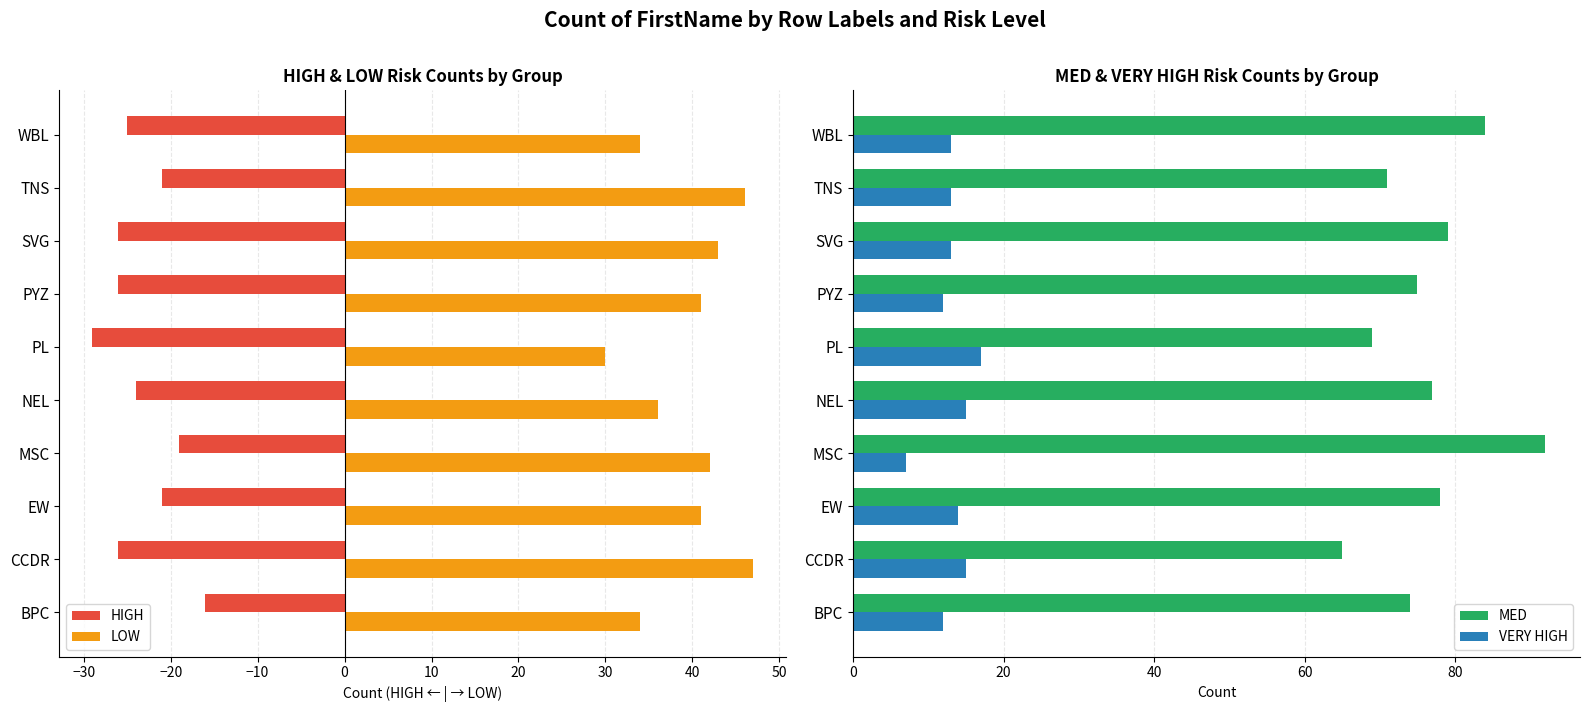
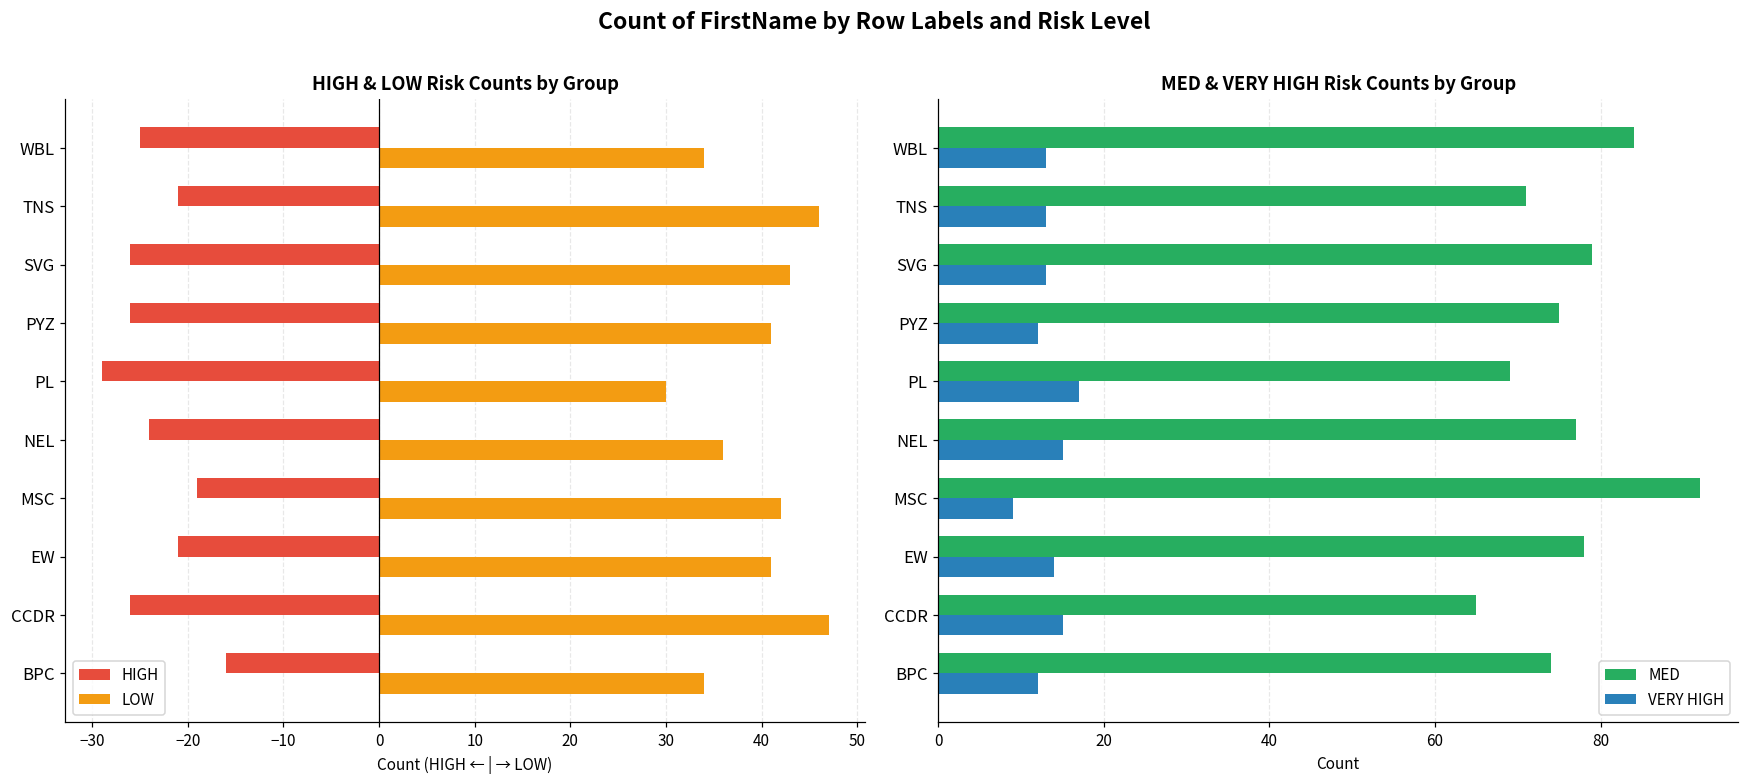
  {
    "HIGH & LOW Risk Counts by Group": {
      "HIGH": {
        "WBL": -25,
        "TNS": -21,
        "SVG": -26,
        "PYZ": -26,
        "PL": -29,
        "NEL": -24,
        "MSC": -19,
        "EW": -21,
        "CCDR": -26,
        "BPC": -16
      },
      "LOW": {
        "WBL": 34,
        "TNS": 46,
        "SVG": 43,
        "PYZ": 41,
        "PL": 30,
        "NEL": 36,
        "MSC": 42,
        "EW": 41,
        "CCDR": 47,
        "BPC": 34
      }
    },
    "MED & VERY HIGH Risk Counts by Group": {
      "MED": {
        "WBL": 84,
        "TNS": 71,
        "SVG": 79,
        "PYZ": 75,
        "PL": 69,
        "NEL": 77,
        "MSC": 92,
        "EW": 78,
        "CCDR": 65,
        "BPC": 74
      },
      "VERY HIGH": {
        "WBL": 13,
        "TNS": 13,
        "SVG": 13,
        "PYZ": 12,
        "PL": 17,
        "NEL": 15,
-       "MSC": 7,
+       "MSC": 9,
        "EW": 14,
        "CCDR": 15,
        "BPC": 12
      }
    }
  }
